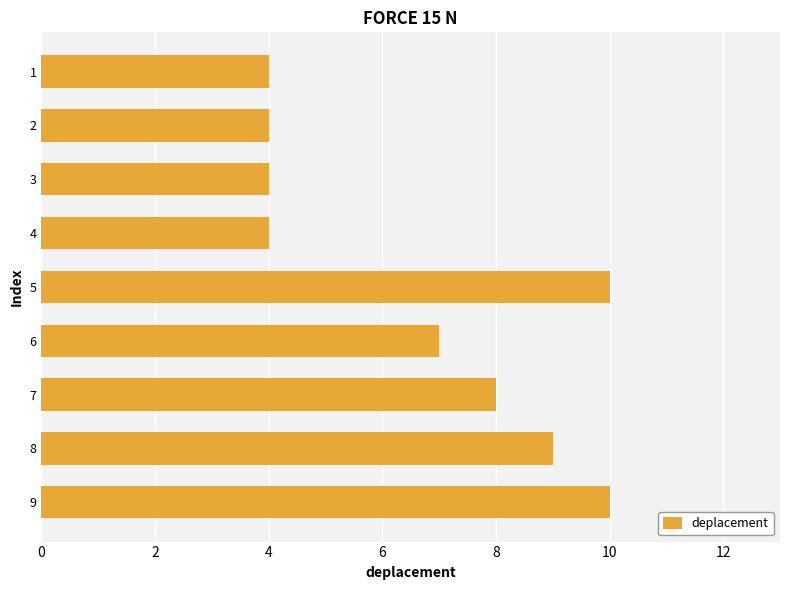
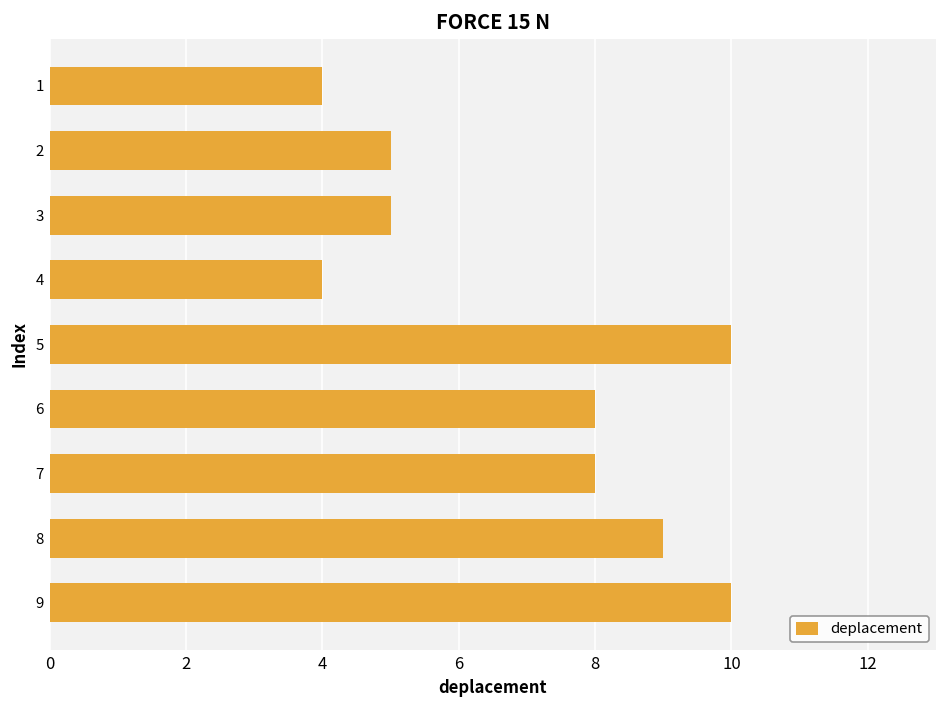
  {
    "1": 4,
-   "2": 4,
-   "3": 4,
+   "2": 5,
+   "3": 5,
    "4": 4,
    "5": 10,
-   "6": 7,
+   "6": 8,
    "7": 8,
    "8": 9,
    "9": 10
  }
